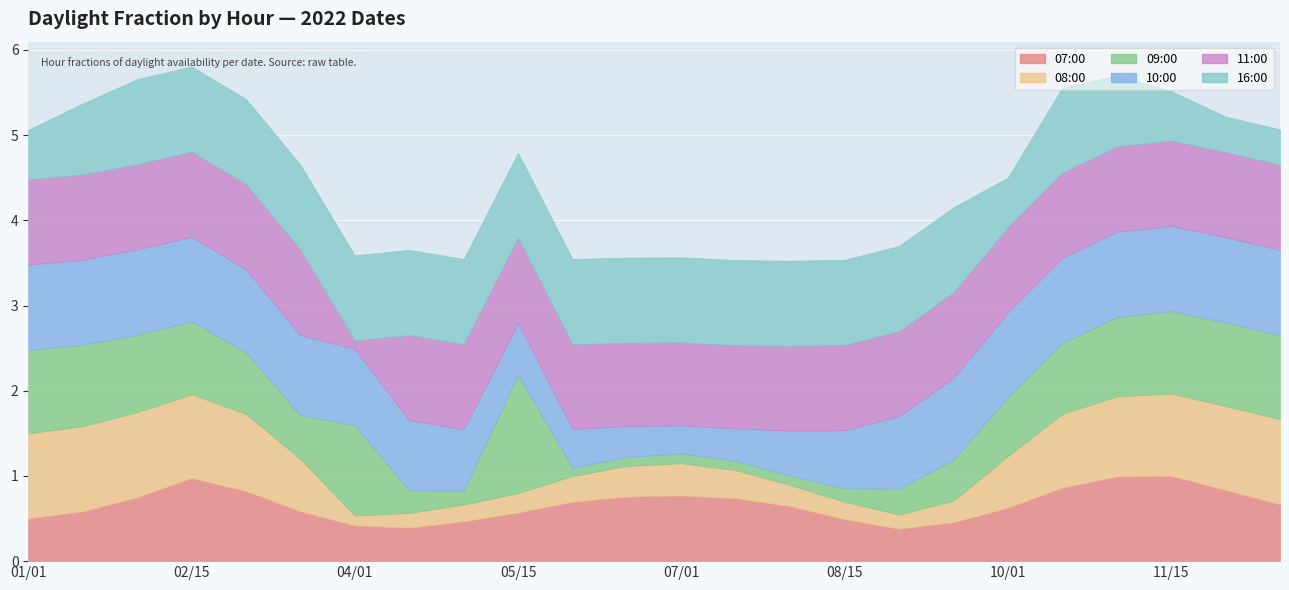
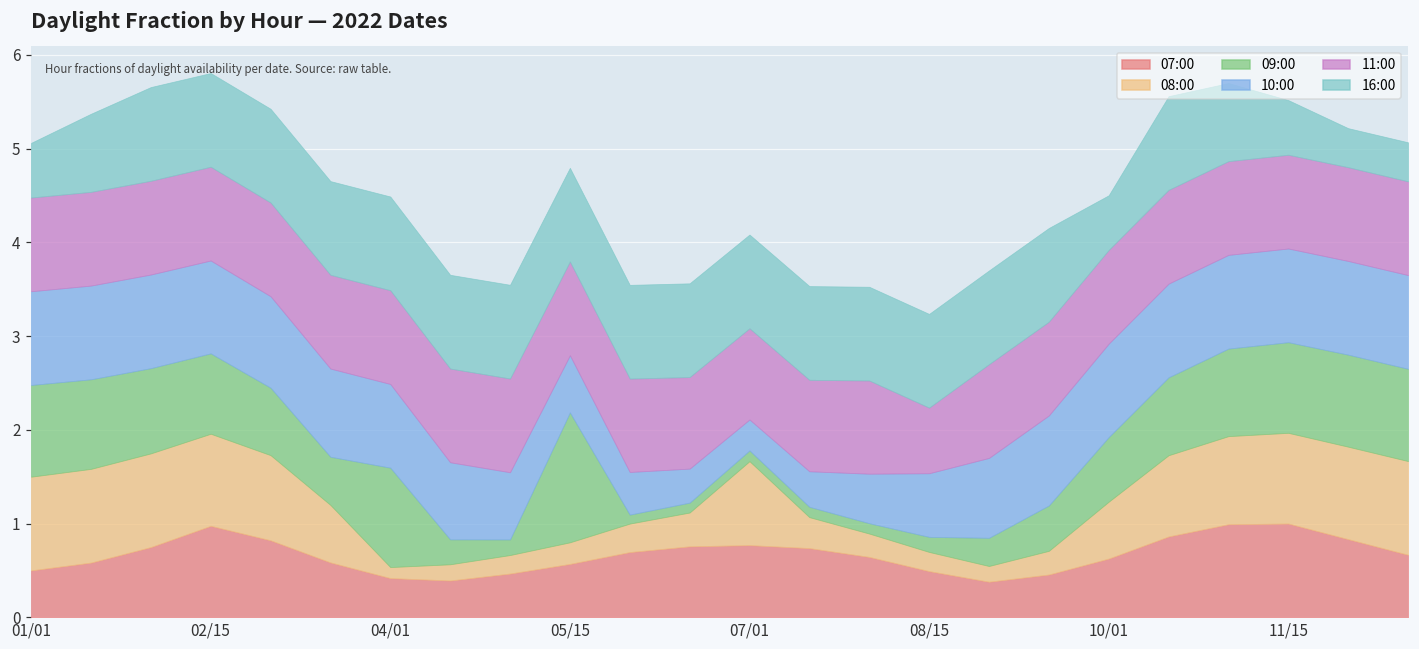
  {
    "07:00": {
      "01/01": 0.5,
      "02/15": 1.0,
      "04/01": 0.4,
      "05/15": 0.6,
      "07/01": 0.8,
      "08/15": 0.5,
      "10/01": 0.6,
      "11/15": 1.0
    },
    "08:00": {
      "01/01": 1.0,
      "02/15": 1.0,
      "04/01": 0.1,
      "05/15": 0.2,
-     "07/01": 0.4,
+     "07/01": 0.9,
      "08/15": 0.2,
      "10/01": 0.6,
      "11/15": 1.0
    },
    "09:00": {
      "01/01": 1.0,
      "02/15": 0.9,
      "04/01": 1.1,
      "05/15": 1.4,
      "07/01": 0.1,
      "08/15": 0.2,
      "10/01": 0.7,
      "11/15": 1.0
    },
    "11:00": {
      "01/01": 1.0,
      "02/15": 1.0,
-     "04/01": 0.1,
+     "04/01": 1.0,
      "05/15": 1.0,
      "07/01": 1.0,
-     "08/15": 1.0,
+     "08/15": 0.7,
      "10/01": 1.0,
      "11/15": 1.0
    }
  }
